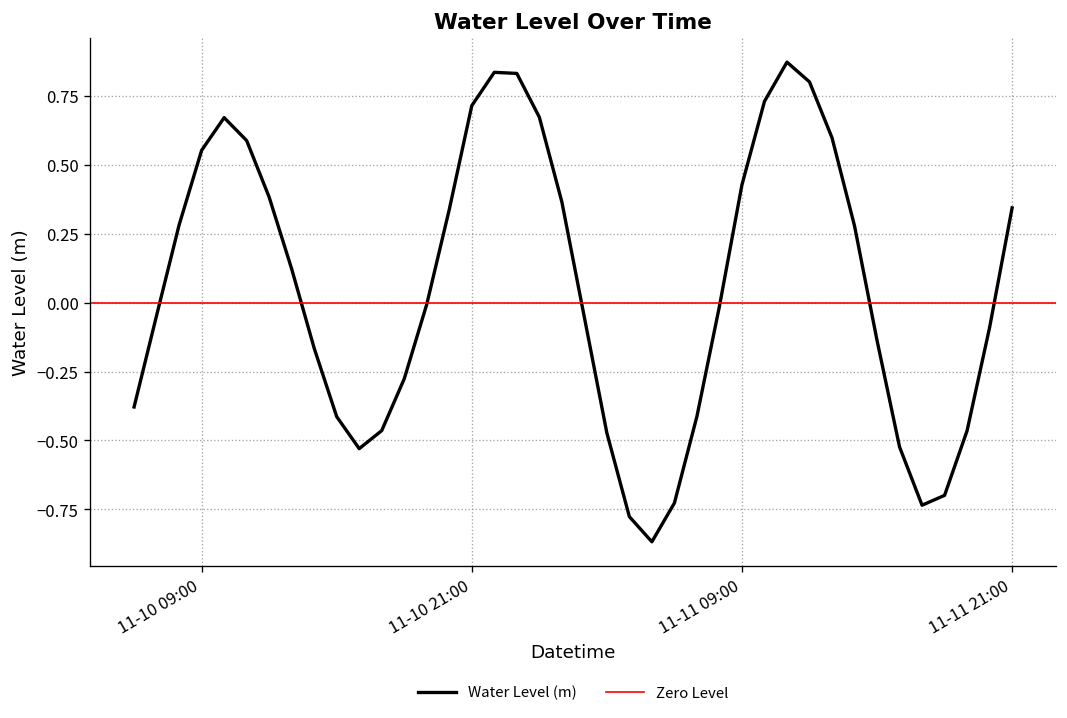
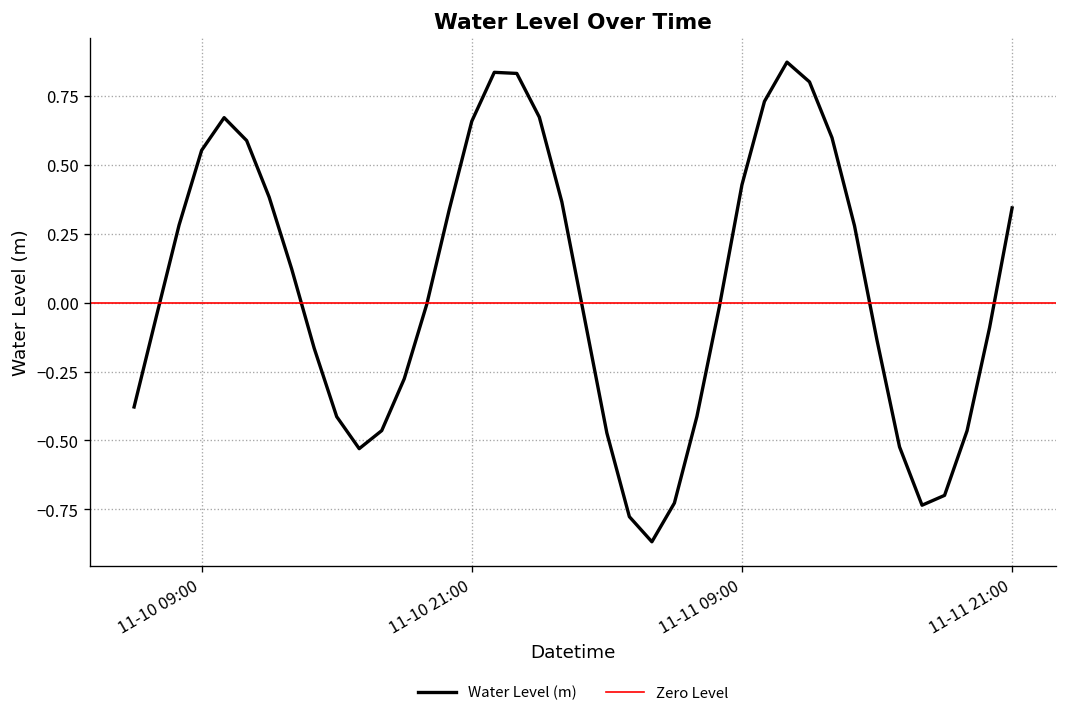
  {
    "11-10 09:00": 0.55,
-   "11-10 21:00": 0.71,
+   "11-10 21:00": 0.66,
    "11-11 09:00": 0.43,
    "11-11 21:00": 0.34
  }
